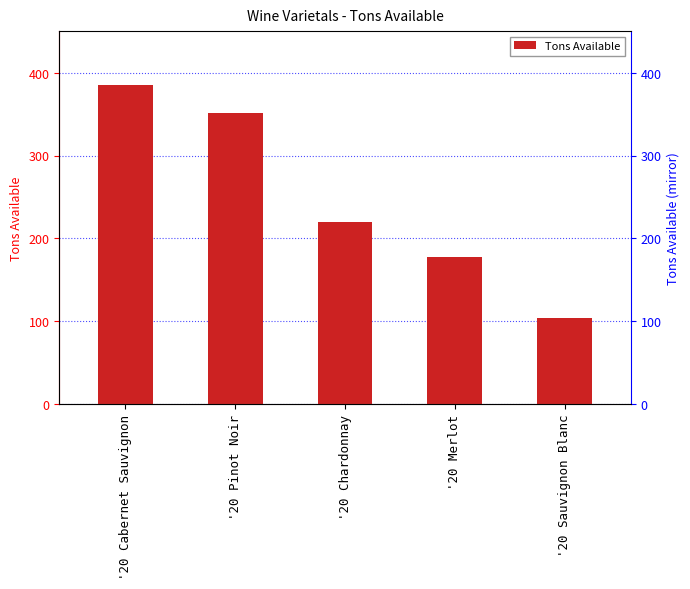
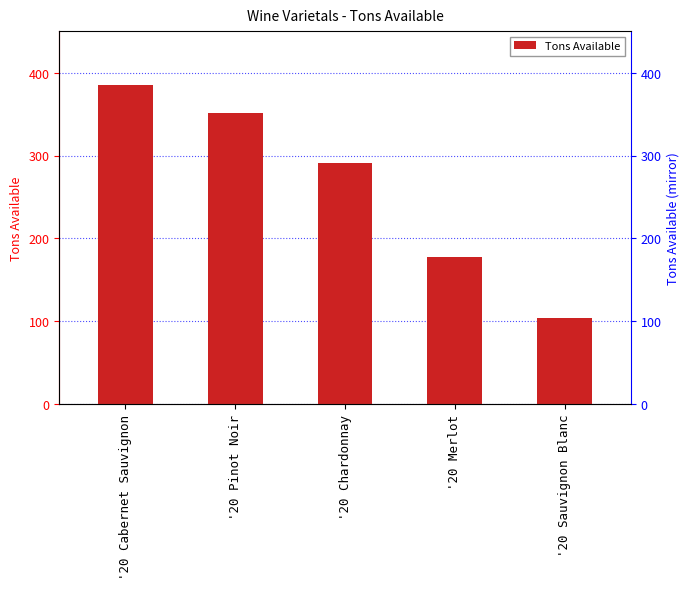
  {
    "'20 Cabernet Sauvignon": 390,
    "'20 Pinot Noir": 350,
-   "'20 Chardonnay": 220,
+   "'20 Chardonnay": 290,
    "'20 Merlot": 180,
    "'20 Sauvignon Blanc": 100
  }
